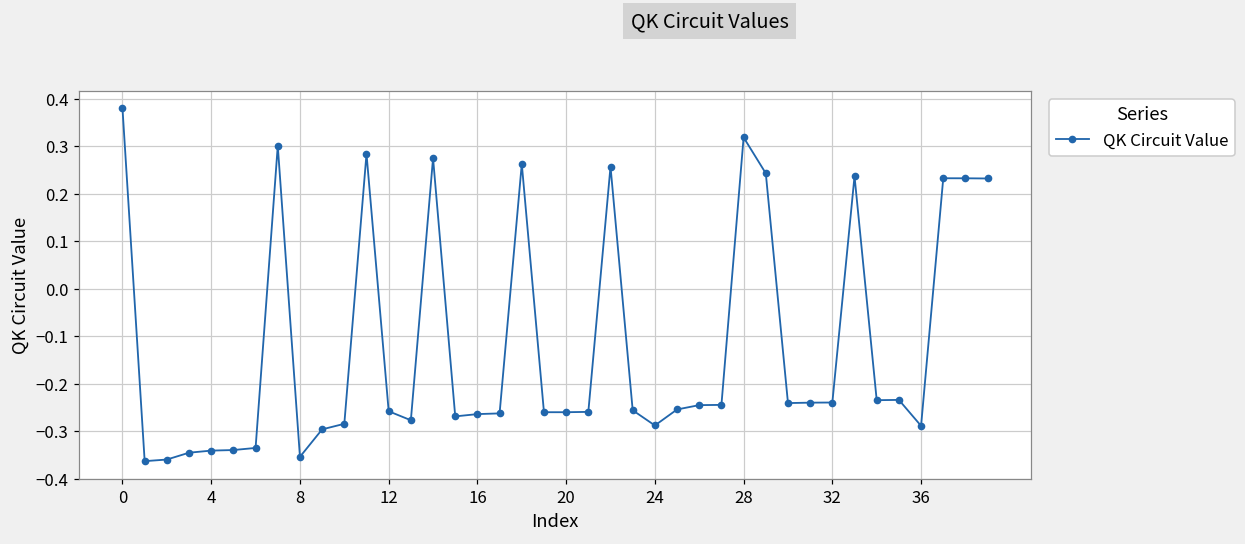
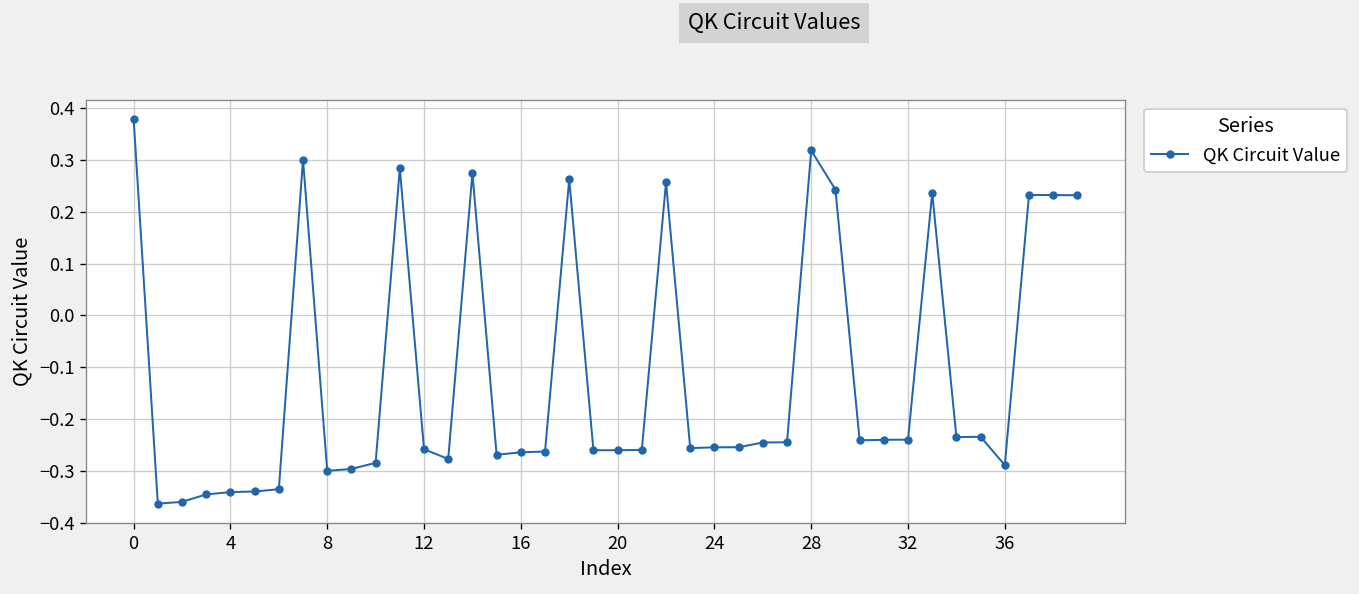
  {
    "0": 0.38,
    "4": -0.34,
-   "8": -0.35,
+   "8": -0.30,
    "12": -0.26,
    "16": -0.26,
    "20": -0.26,
-   "24": -0.29,
+   "24": -0.25,
    "28": 0.32,
    "32": -0.24,
    "36": -0.29
  }
